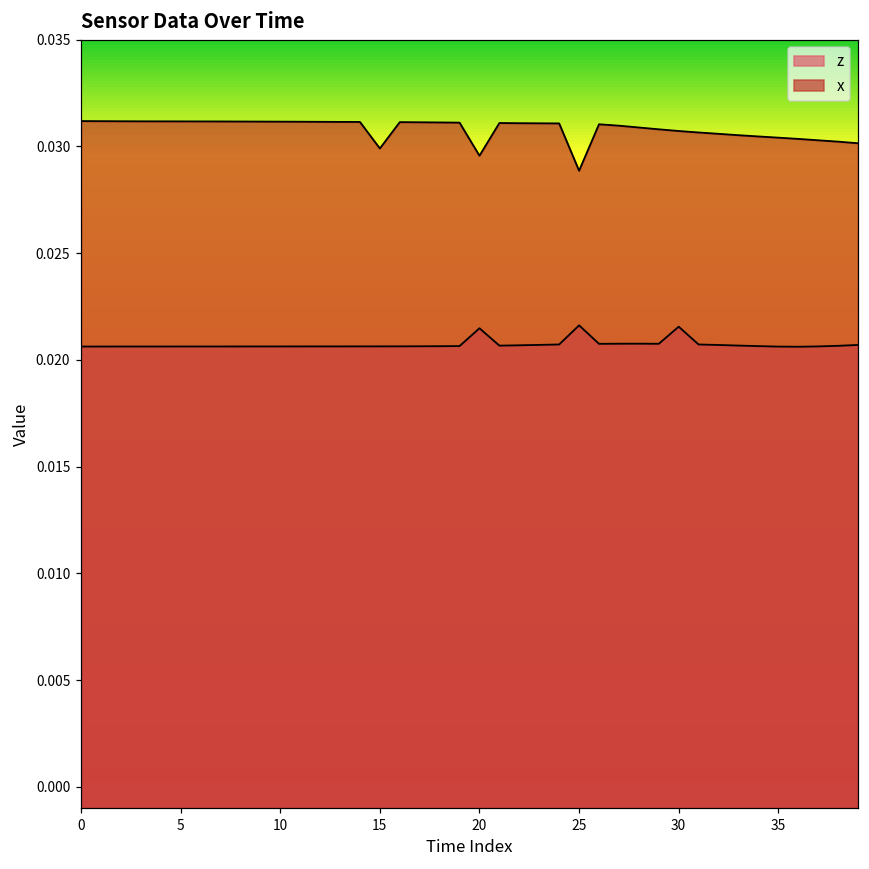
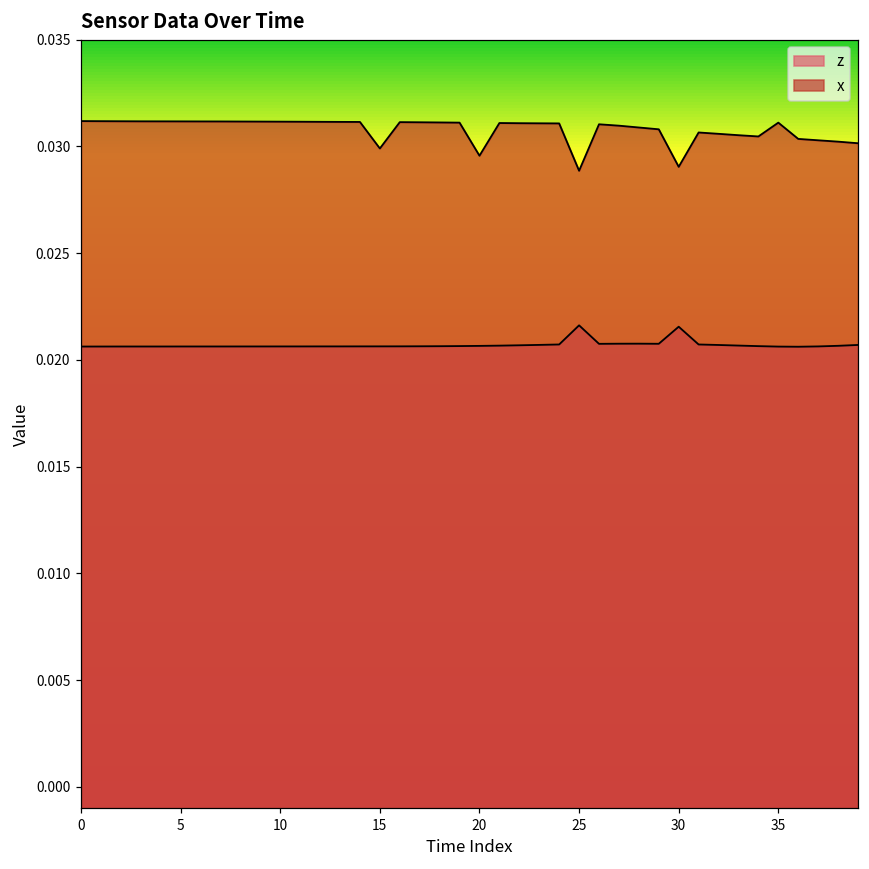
  {
    "z": {
      "0": 0.0206,
      "5": 0.0206,
      "10": 0.0206,
      "15": 0.0206,
-     "20": 0.0215,
+     "20": 0.0207,
      "25": 0.0216,
      "30": 0.0216,
      "35": 0.0206
    },
    "x": {
      "0": 0.0312,
      "5": 0.0312,
      "10": 0.0312,
      "15": 0.0299,
      "20": 0.0296,
      "25": 0.0289,
-     "30": 0.0307,
-     "35": 0.0304
+     "30": 0.0290,
+     "35": 0.0311
    }
  }
